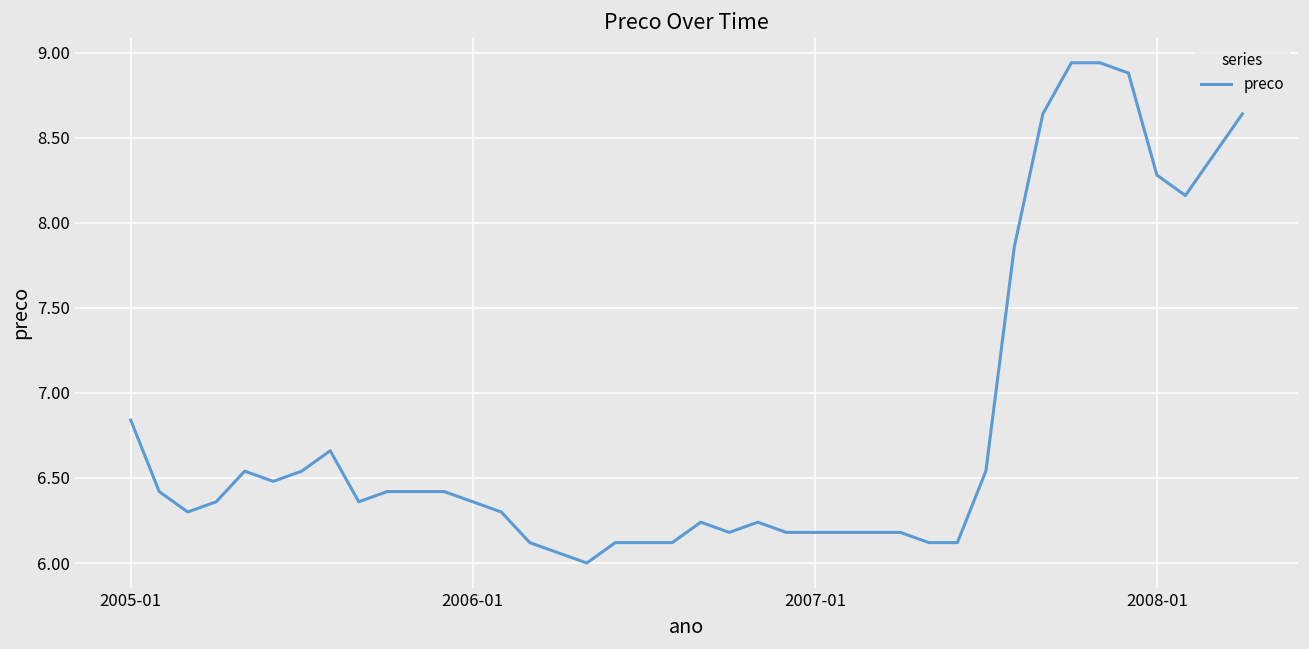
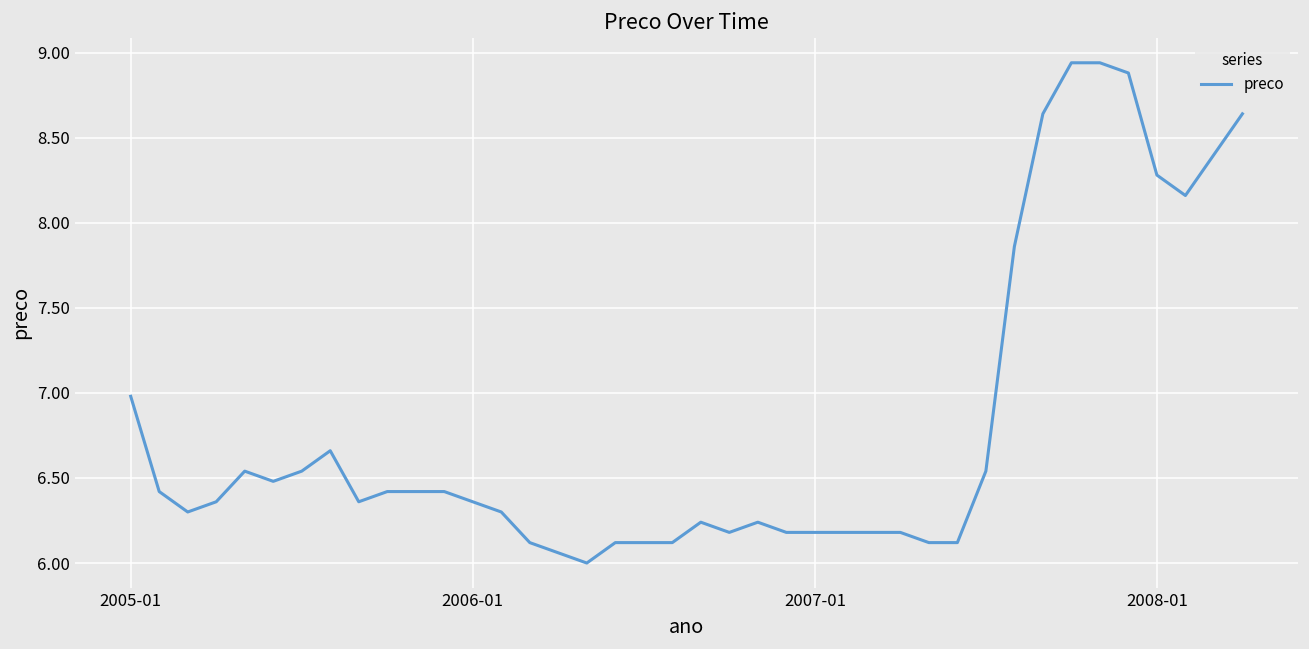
  {
-   "2005-01": 6.84,
+   "2005-01": 6.98,
    "2006-01": 6.36,
    "2007-01": 6.18,
    "2008-01": 8.28
  }
